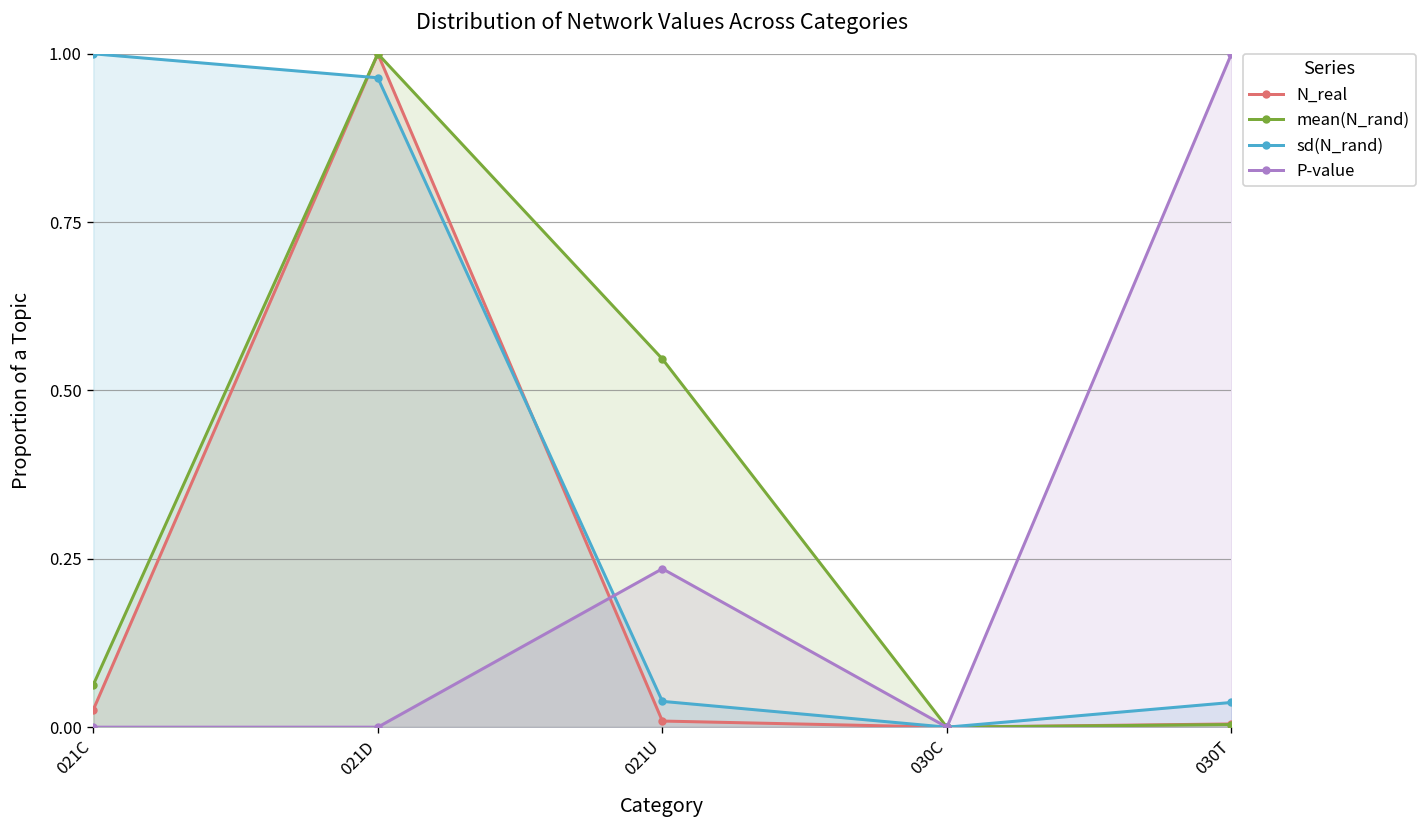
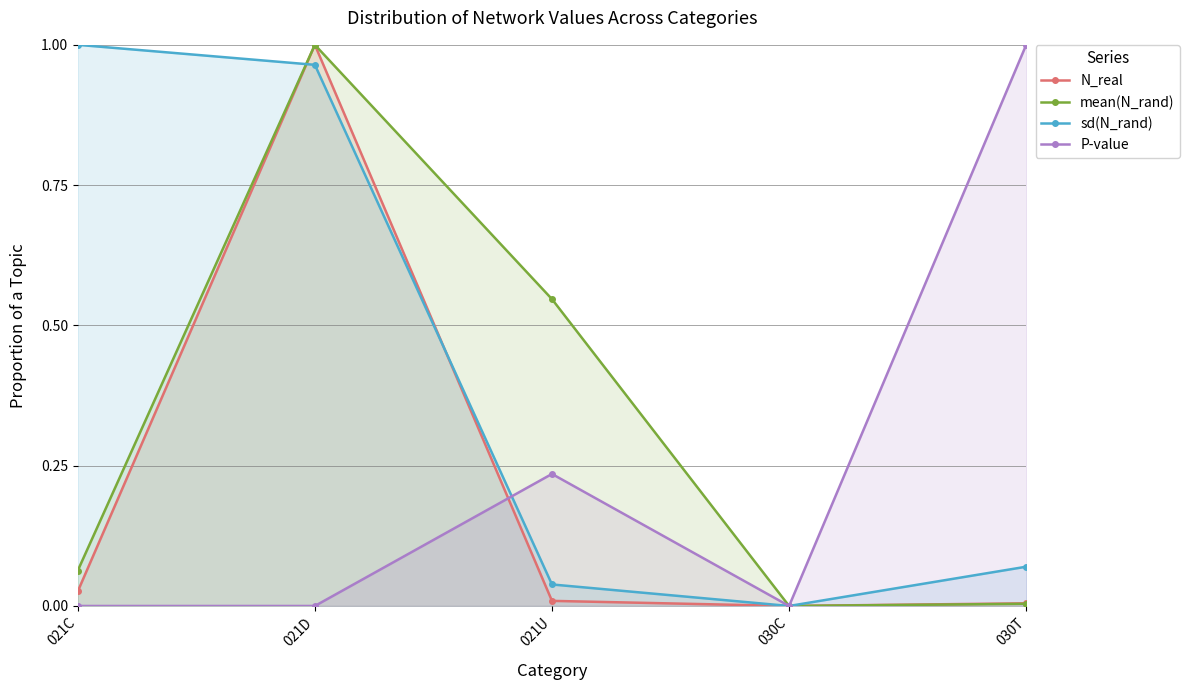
  {
    "N_real": {
      "021C": 0.03,
      "021U": 0.01
    },
    "mean(N_rand)": {
      "021C": 0.06,
      "021U": 0.55
    },
    "sd(N_rand)": {
      "021C": 1.00,
      "021D": 0.96,
      "021U": 0.04,
-     "030T": 0.04
+     "030T": 0.07
    },
    "P-value": {
      "021C": 0.00,
      "021D": 0.00,
      "021U": 0.24,
      "030T": 1.00
    }
  }
